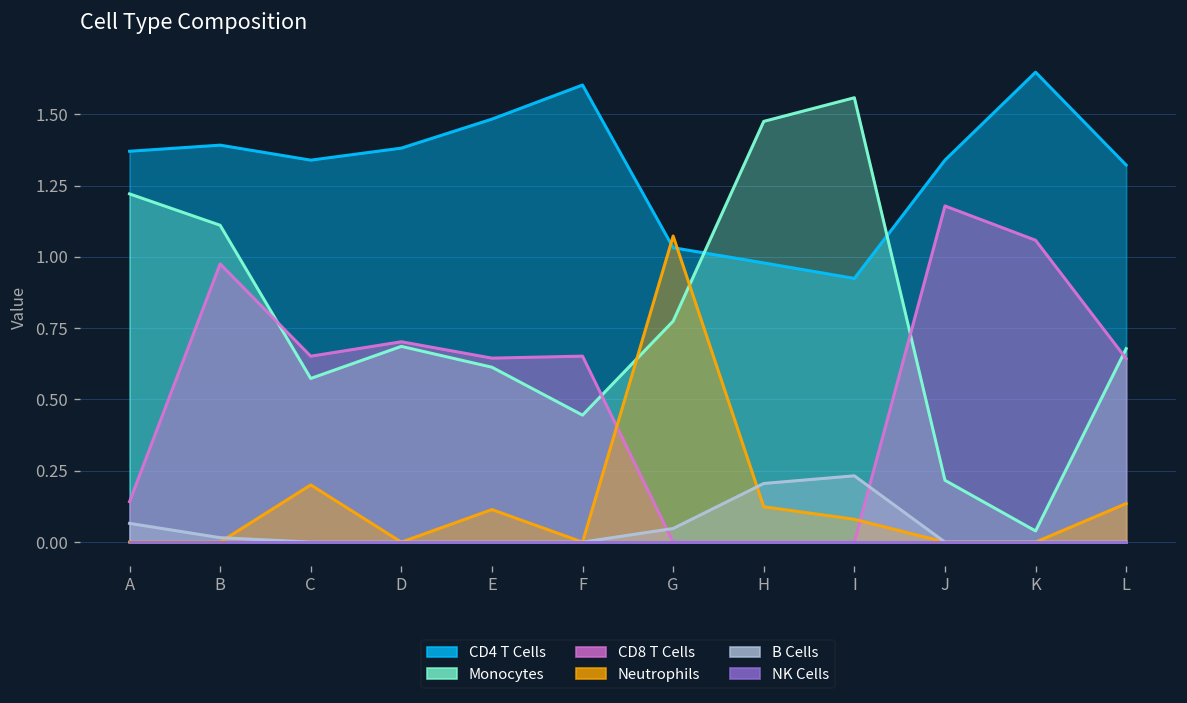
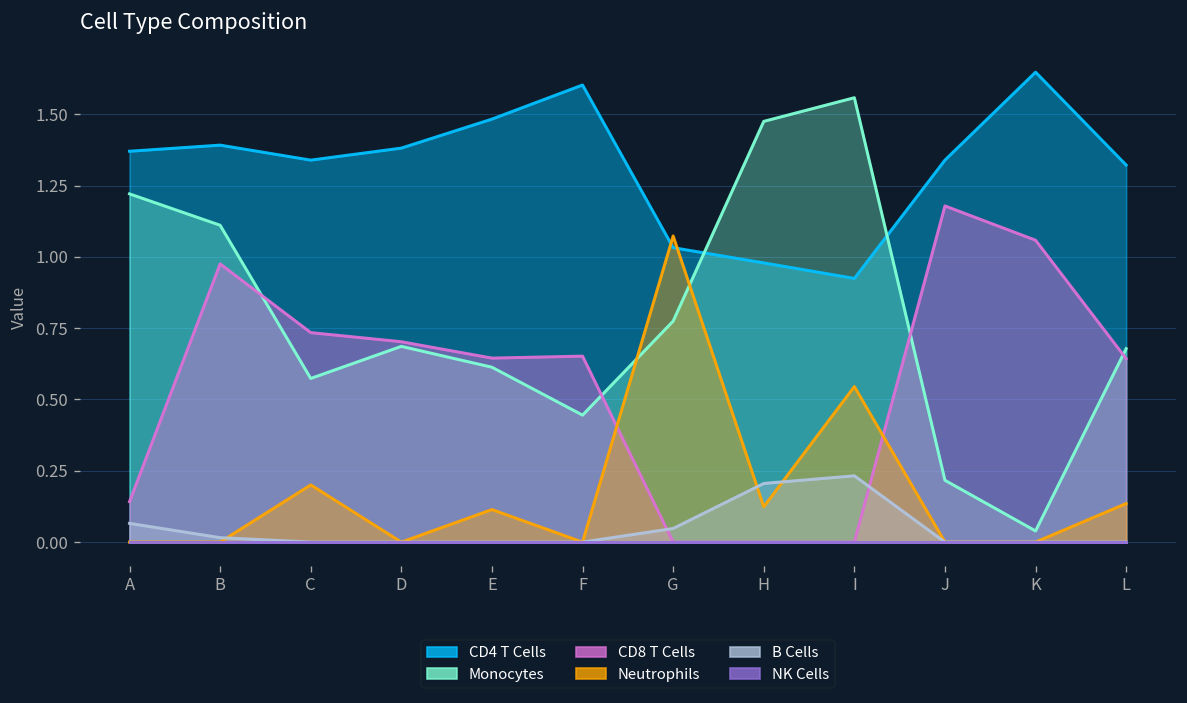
  {
    "CD4 T Cells": {
      "A": 1.37,
      "B": 1.39,
      "C": 1.34,
      "D": 1.38,
      "E": 1.48,
      "F": 1.60,
      "G": 1.03,
      "H": 0.98,
      "I": 0.92,
      "J": 1.34,
      "K": 1.65,
      "L": 1.32
    },
    "CD8 T Cells": {
      "A": 0.14,
      "B": 0.98,
-     "C": 0.65,
+     "C": 0.73,
      "D": 0.70,
      "E": 0.64,
      "F": 0.65,
      "J": 1.18,
      "K": 1.06,
      "L": 0.64
    },
    "Neutrophils": {
      "C": 0.20,
      "E": 0.11,
      "G": 1.07,
      "H": 0.12,
-     "I": 0.08,
+     "I": 0.55,
      "L": 0.14
    }
  }
